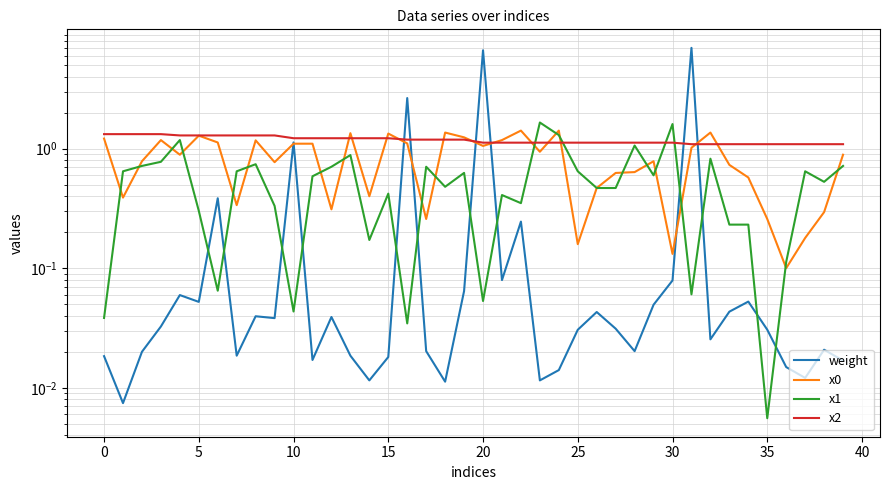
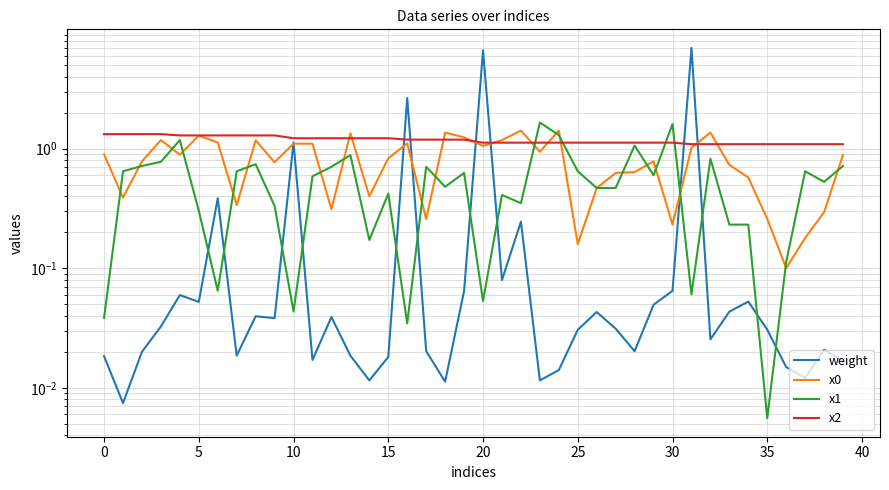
  {
    "weight": {
      "0": 0.018,
      "5": 0.05,
      "15": 0.018,
      "20": 7,
      "25": 0.03,
-     "30": 0.08,
+     "30": 0.06,
      "35": 0.03
    },
    "x0": {
-     "0": 1.2,
-     "15": 1.3,
+     "0": 0.9,
+     "15": 0.8,
      "20": 1.1,
      "25": 0.16,
-     "30": 0.13,
+     "30": 0.23,
      "35": 0.26
    },
    "x1": {
      "0": 0.04,
      "5": 0.30,
      "10": 0.043,
      "15": 0.42,
      "20": 0.05,
      "25": 0.6,
      "30": 1.6,
      "35": 0.006
    },
    "x2": {
      "0": 1.3,
      "10": 1.2,
      "15": 1.2,
      "20": 1.1,
      "25": 1.1,
      "30": 1.1,
      "35": 1.1
    }
  }
